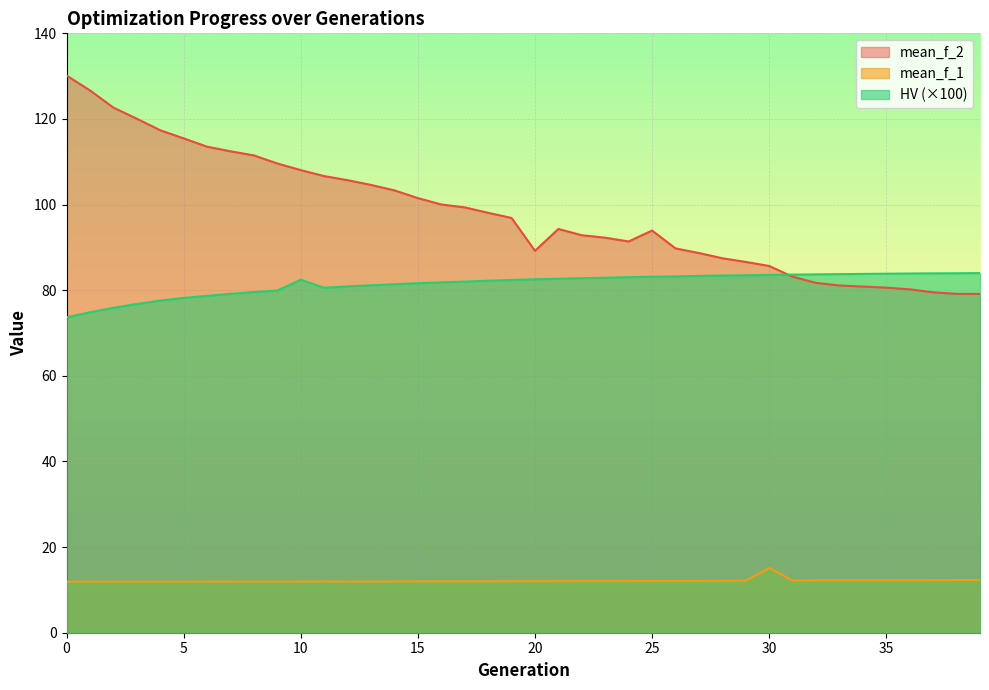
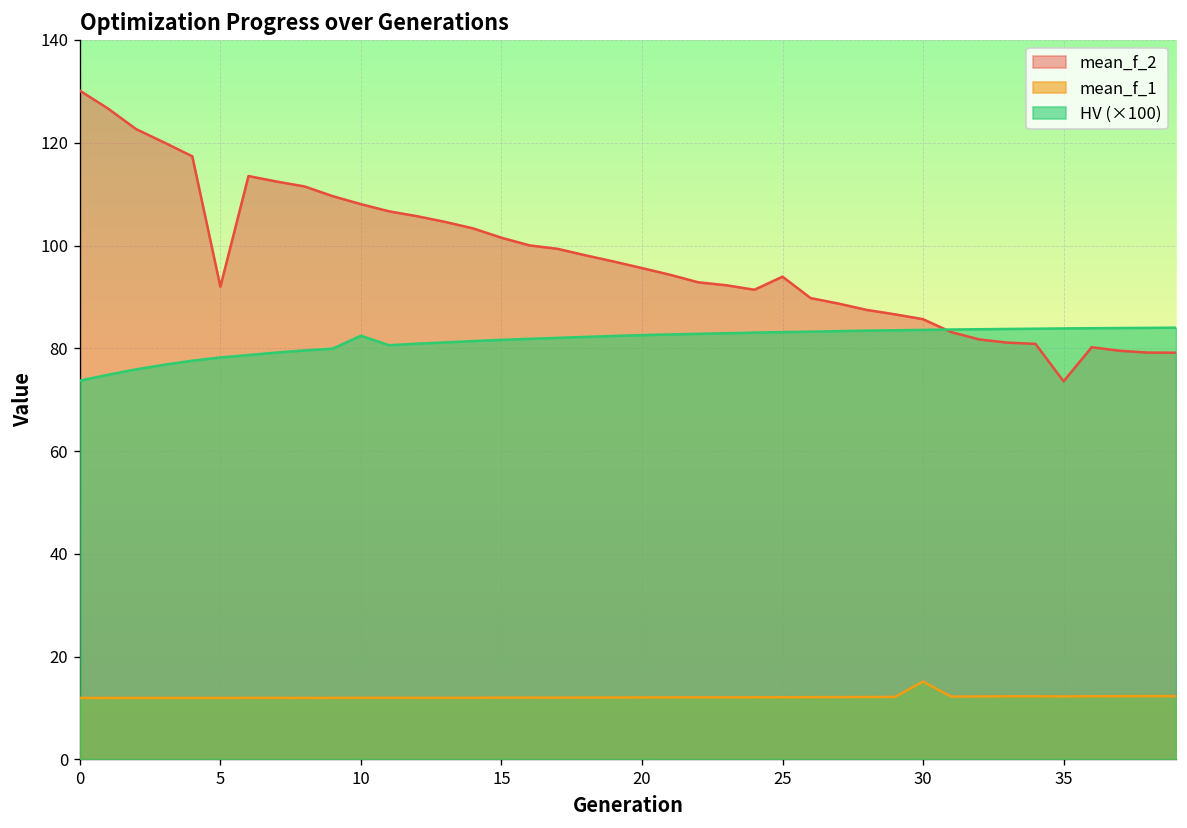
  {
    "mean_f_2": {
      "0": 130,
-     "5": 115,
+     "5": 92,
      "10": 108,
      "15": 102,
-     "20": 89,
+     "20": 96,
      "25": 94,
      "30": 86,
-     "35": 81
+     "35": 74
    },
    "mean_f_1": {
      "0": 12,
      "5": 12,
      "10": 12,
      "15": 12,
      "20": 12,
      "25": 12,
      "30": 15,
      "35": 12
    },
    "HV (×100)": {
      "0": 74,
      "5": 78,
      "10": 82,
      "15": 82,
      "20": 83,
      "25": 83,
      "30": 84,
      "35": 84
    }
  }
